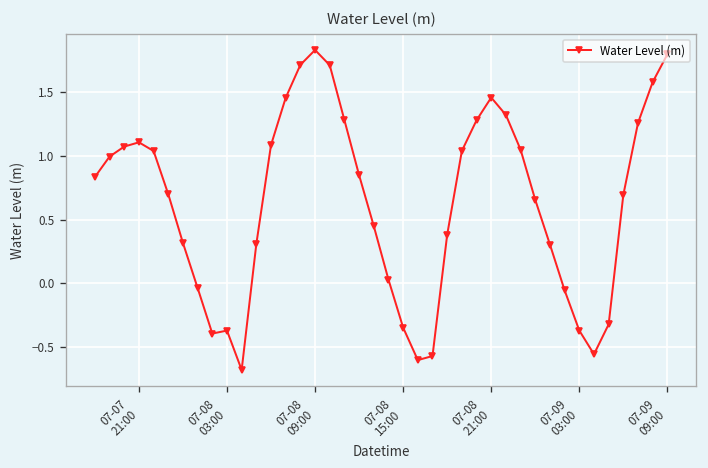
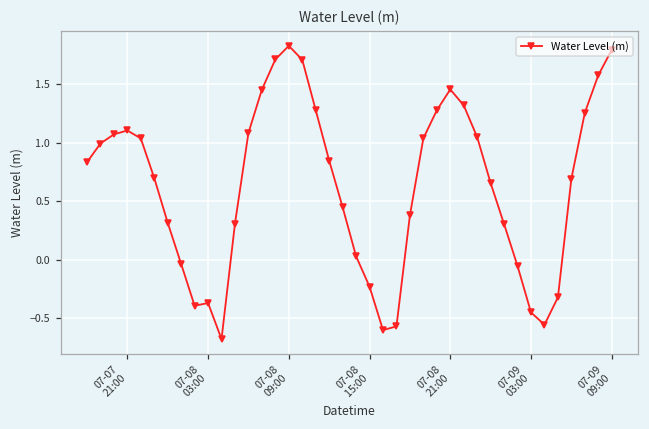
  {
    "07-07 21:00": 1.10,
    "07-08 03:00": -0.37,
    "07-08 09:00": 1.83,
-   "07-08 15:00": -0.35,
+   "07-08 15:00": -0.23,
    "07-08 21:00": 1.45,
-   "07-09 03:00": -0.37
+   "07-09 03:00": -0.45
  }
